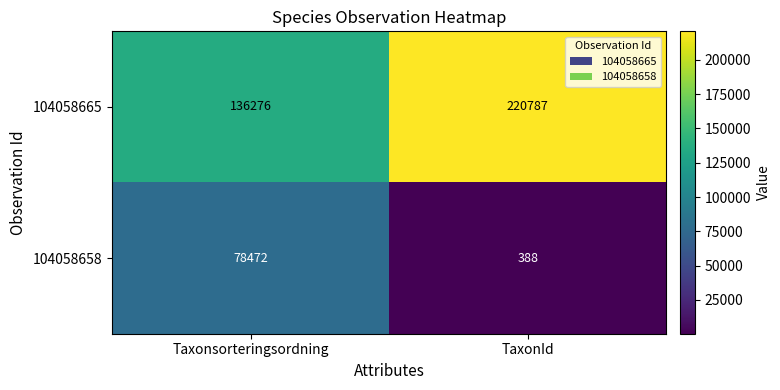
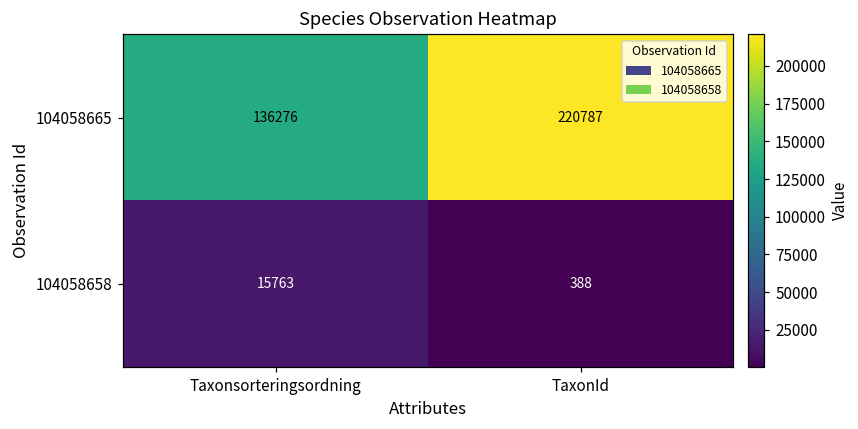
  {
    "104058665": {
      "Taxonsorteringsordning": 136276,
      "TaxonId": 220787
    },
    "104058658": {
-     "Taxonsorteringsordning": 78472,
+     "Taxonsorteringsordning": 15763,
      "TaxonId": 388
    }
  }
